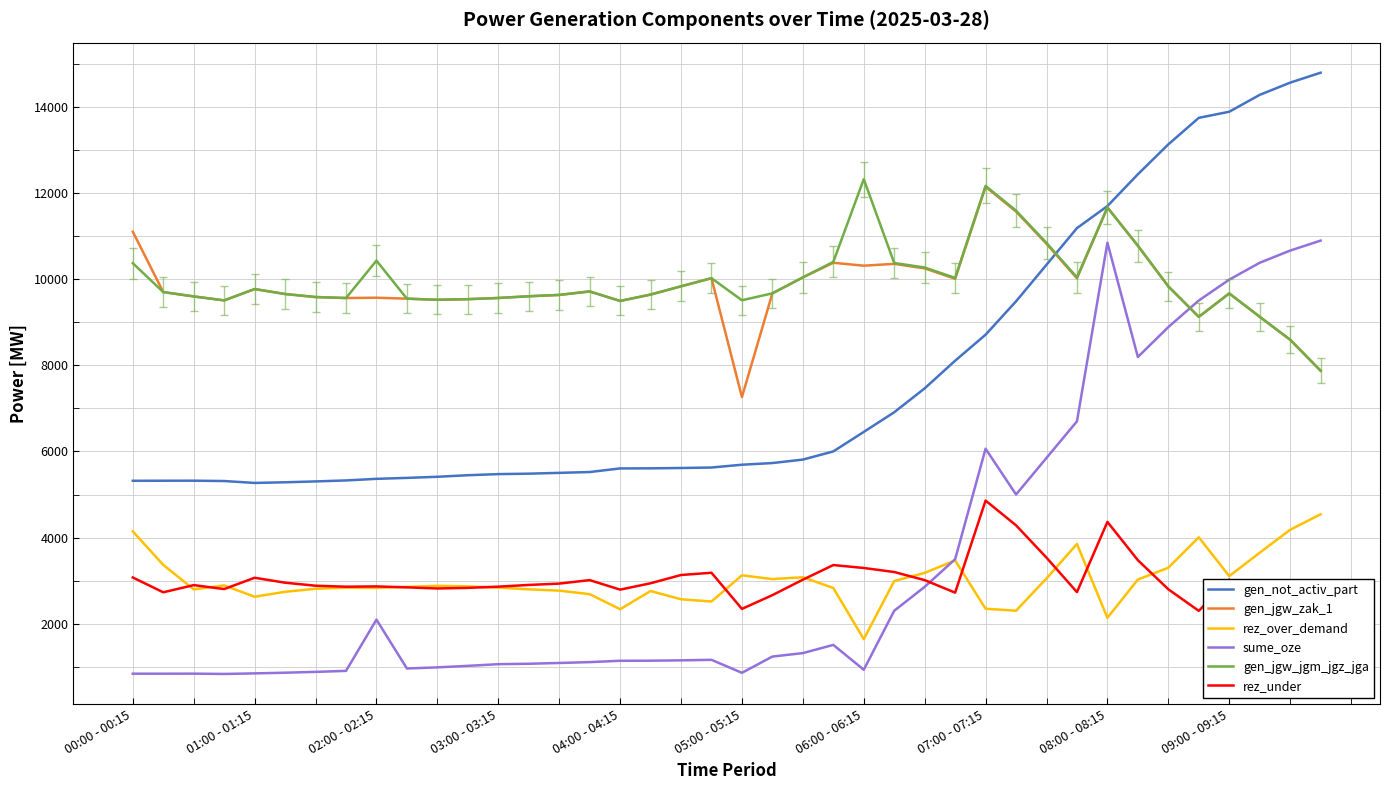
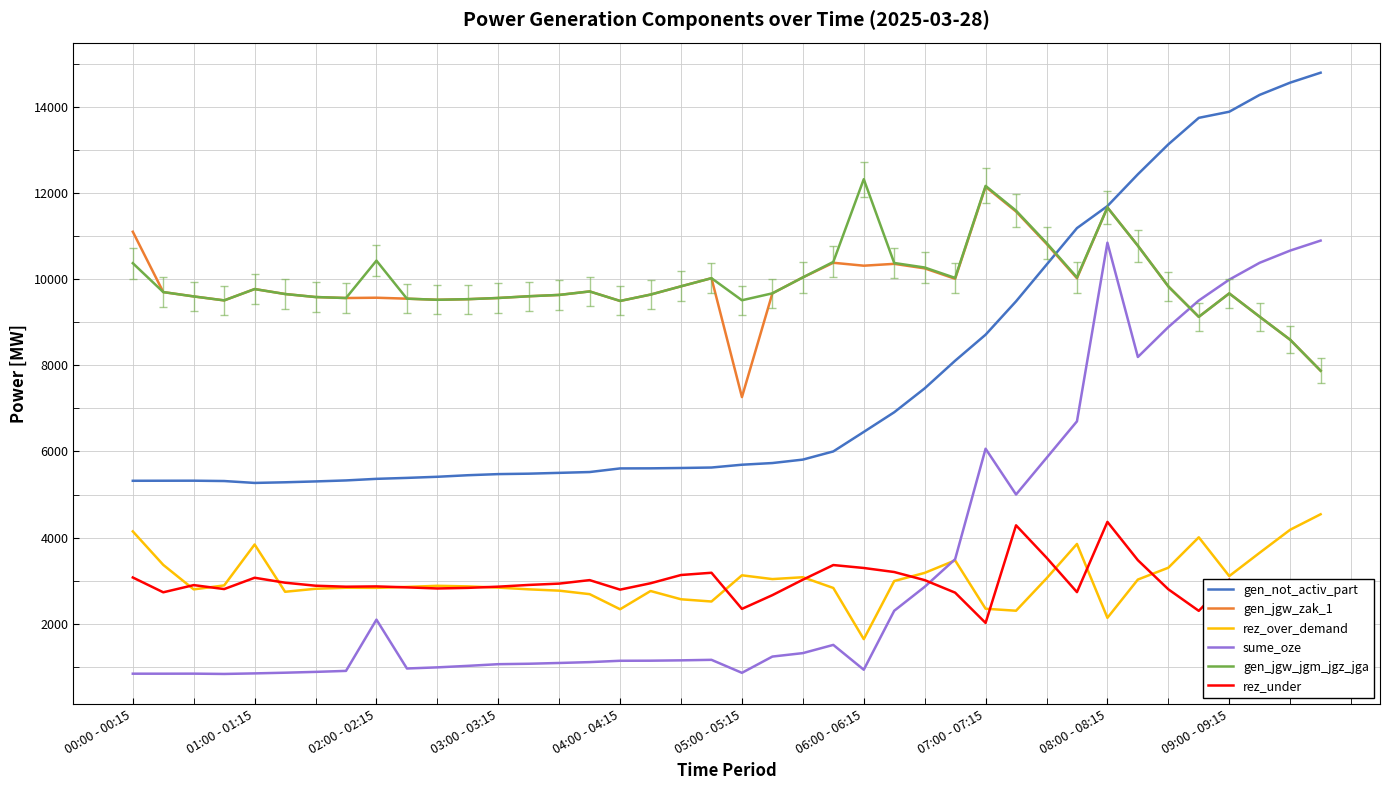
  {
    "gen_jgw_zak_1": {
      "00:00 - 00:15": 11100,
      "02:00 - 02:15": 9600,
      "05:00 - 05:15": 7300,
      "06:00 - 06:15": 10300
    },
    "rez_over_demand": {
      "00:00 - 00:15": 4100,
-     "01:00 - 01:15": 2600,
+     "01:00 - 01:15": 3800,
      "04:00 - 04:15": 2300,
      "05:00 - 05:15": 3100,
      "06:00 - 06:15": 1600,
      "07:00 - 07:15": 2300,
      "08:00 - 08:15": 2100,
      "09:00 - 09:15": 3100
    },
    "sume_oze": {
      "00:00 - 00:15": 800,
      "01:00 - 01:15": 800,
      "02:00 - 02:15": 2100,
      "03:00 - 03:15": 1100,
      "04:00 - 04:15": 1100,
      "05:00 - 05:15": 900,
      "06:00 - 06:15": 900,
      "07:00 - 07:15": 6100,
      "08:00 - 08:15": 10900
    },
    "gen_jgw_jgm_jgz_jga": {
      "00:00 - 00:15": 10400,
      "02:00 - 02:15": 10400,
      "05:00 - 05:15": 9500,
      "06:00 - 06:15": 12300
    },
    "rez_under": {
      "00:00 - 00:15": 3100,
      "01:00 - 01:15": 3100,
      "04:00 - 04:15": 2800,
      "05:00 - 05:15": 2300,
      "06:00 - 06:15": 3300,
-     "07:00 - 07:15": 4900,
+     "07:00 - 07:15": 2000,
      "08:00 - 08:15": 4400
    }
  }
